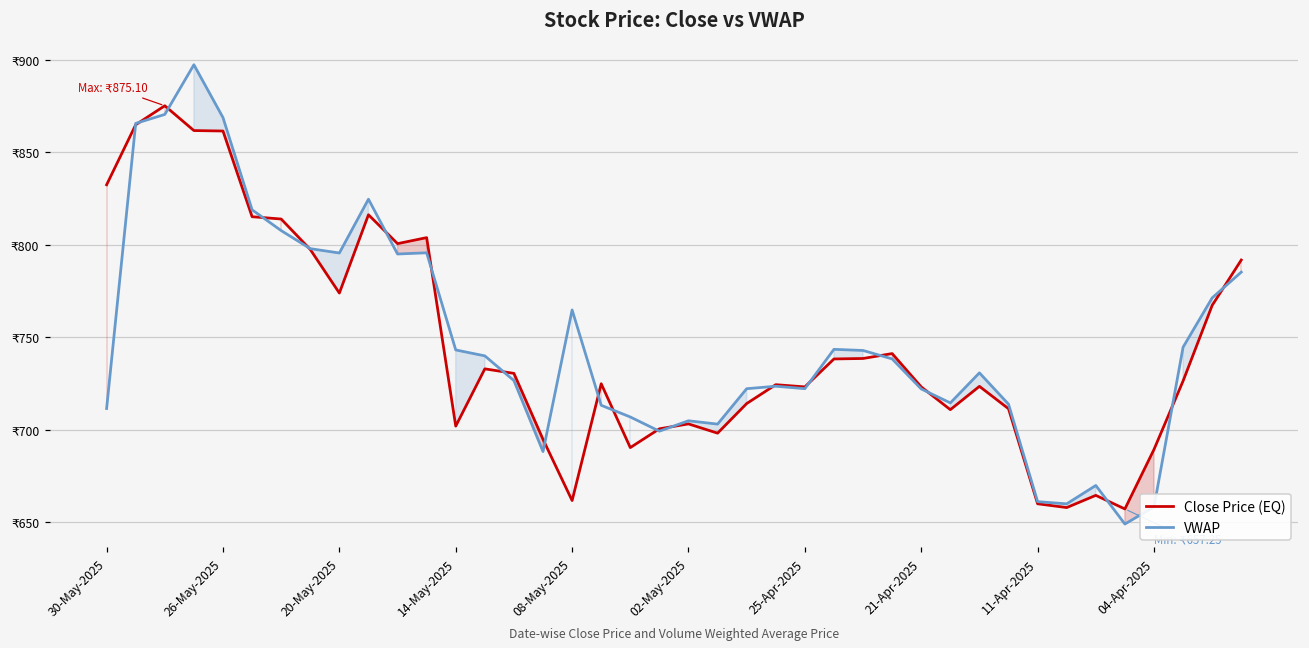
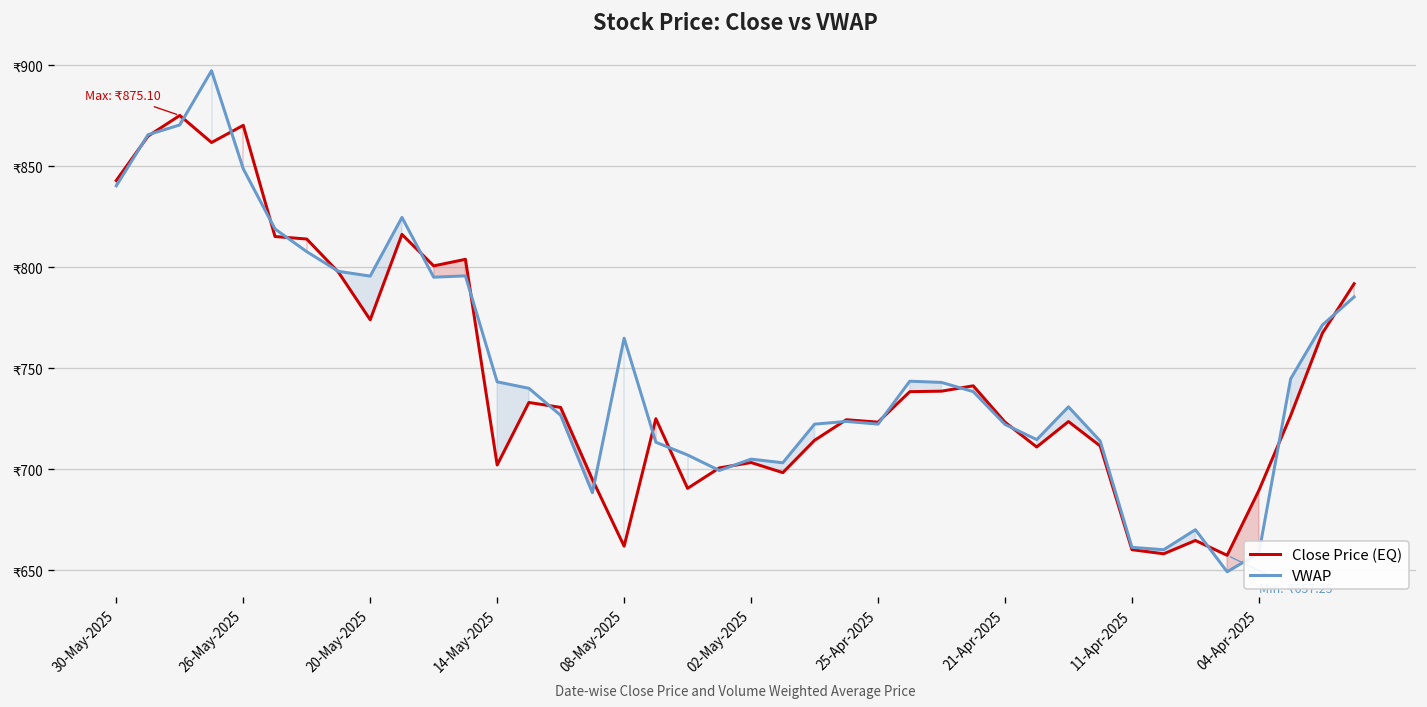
  {
    "Close Price (EQ)": {
-     "30-May-2025": "₹832",
-     "26-May-2025": "₹861",
+     "30-May-2025": "₹843",
+     "26-May-2025": "₹870",
      "20-May-2025": "₹774",
      "14-May-2025": "₹702",
      "08-May-2025": "₹662",
      "02-May-2025": "₹703",
      "04-Apr-2025": "₹689"
    },
    "VWAP": {
-     "30-May-2025": "₹712",
-     "26-May-2025": "₹869",
+     "30-May-2025": "₹840",
+     "26-May-2025": "₹849",
      "20-May-2025": "₹796",
      "14-May-2025": "₹743",
      "08-May-2025": "₹765",
      "02-May-2025": "₹705"
    }
  }
